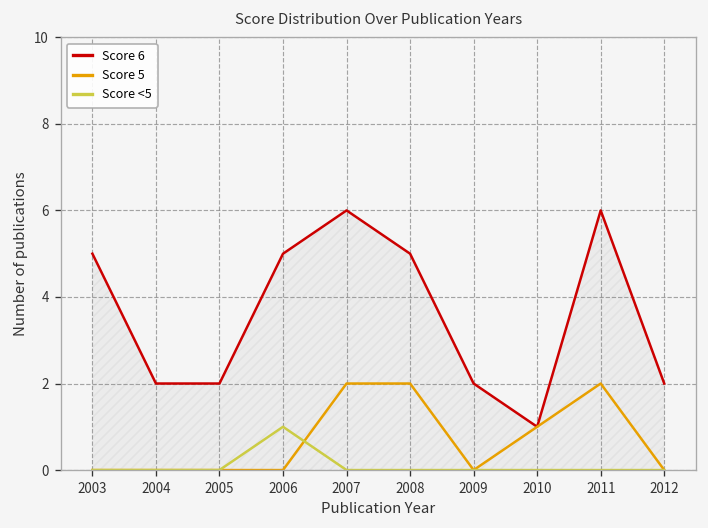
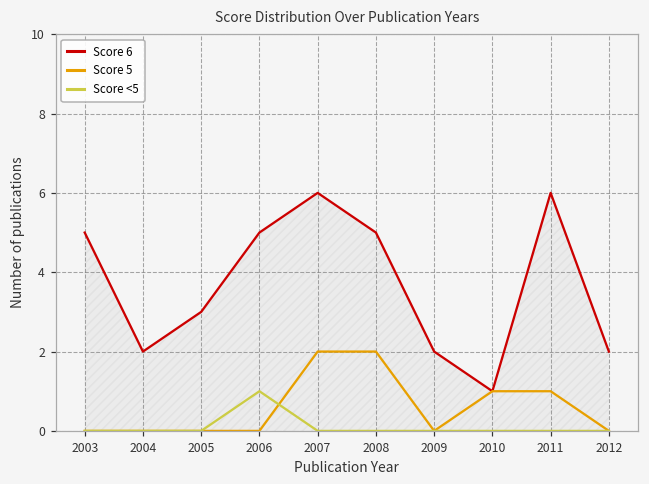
  {
    "Score 6": {
      "2003": 5,
      "2004": 2,
-     "2005": 2,
+     "2005": 3,
      "2006": 5,
      "2007": 6,
      "2008": 5,
      "2009": 2,
      "2011": 6,
      "2012": 2
    },
    "Score 5": {
      "2006": 0,
      "2007": 2,
      "2008": 2,
-     "2011": 2
+     "2011": 1
    },
    "Score <5": {
      "2006": 1,
      "2007": 0,
      "2008": 0,
      "2010": 0,
      "2011": 0
    }
  }
